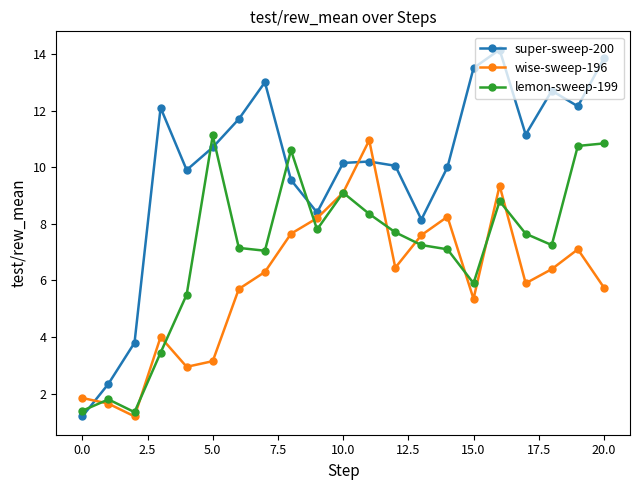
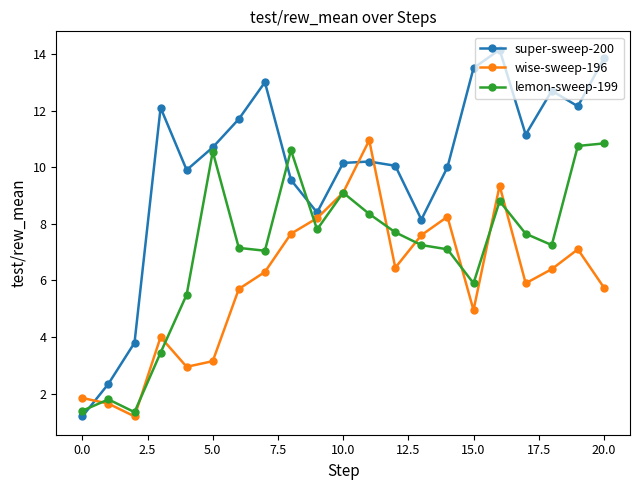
  {
    "super-sweep-200": {
      "0.0": 1.2,
      "5.0": 10.7,
      "10.0": 10.2,
      "15.0": 13.5
    },
    "wise-sweep-196": {
      "0.0": 1.9,
      "5.0": 3.2,
-     "15.0": 5.4,
+     "15.0": 5.0,
      "20.0": 5.8
    },
    "lemon-sweep-199": {
      "0.0": 1.4,
-     "5.0": 11.1,
+     "5.0": 10.6,
      "15.0": 5.9,
      "20.0": 10.8
    }
  }
